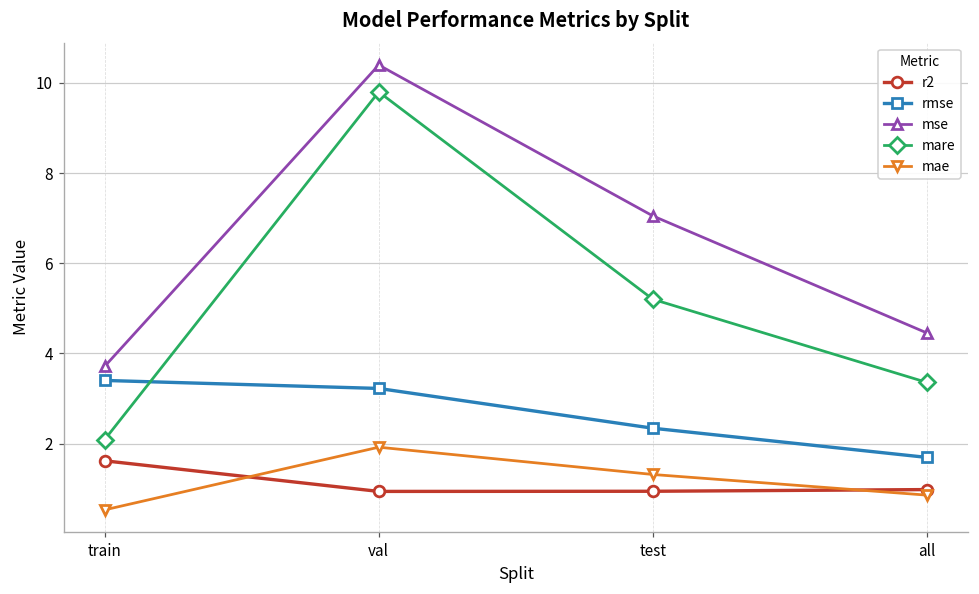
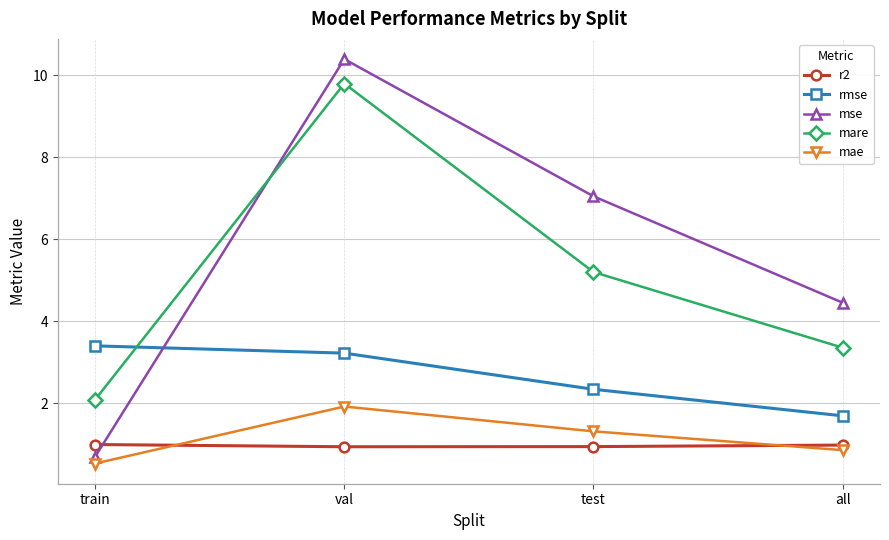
  {
    "r2": {
-     "train": 1.6,
+     "train": 1.0,
      "val": 0.9,
      "test": 0.9,
      "all": 1.0
    },
    "rmse": {
      "train": 3.4,
      "val": 3.2,
      "test": 2.3,
      "all": 1.7
    },
    "mse": {
-     "train": 3.7,
+     "train": 0.7,
      "val": 10.4,
      "test": 7.0,
      "all": 4.5
    },
    "mare": {
      "train": 2.1,
      "val": 9.8,
      "test": 5.2,
      "all": 3.4
    },
    "mae": {
      "train": 0.5,
      "val": 1.9,
      "test": 1.3,
      "all": 0.9
    }
  }
